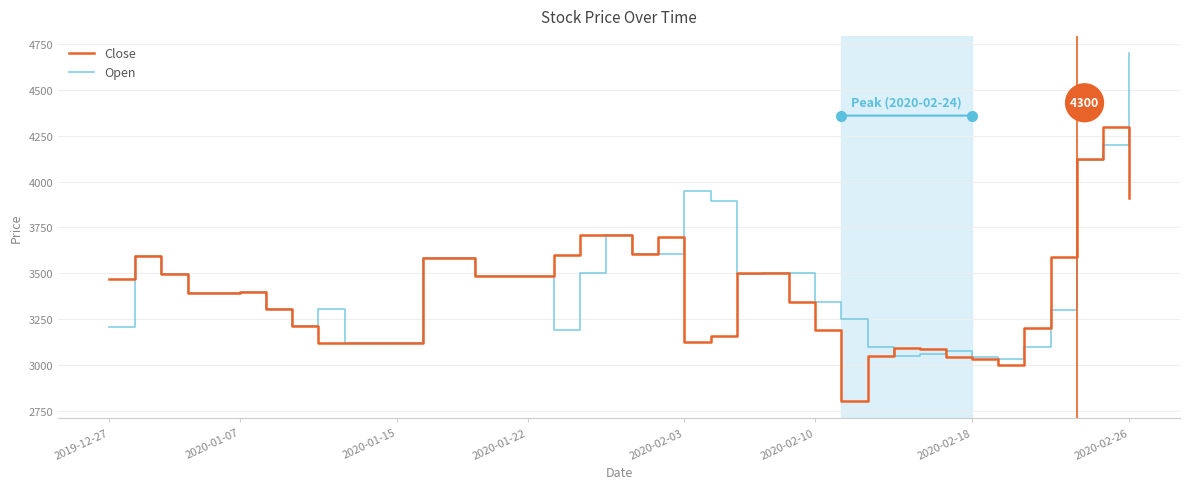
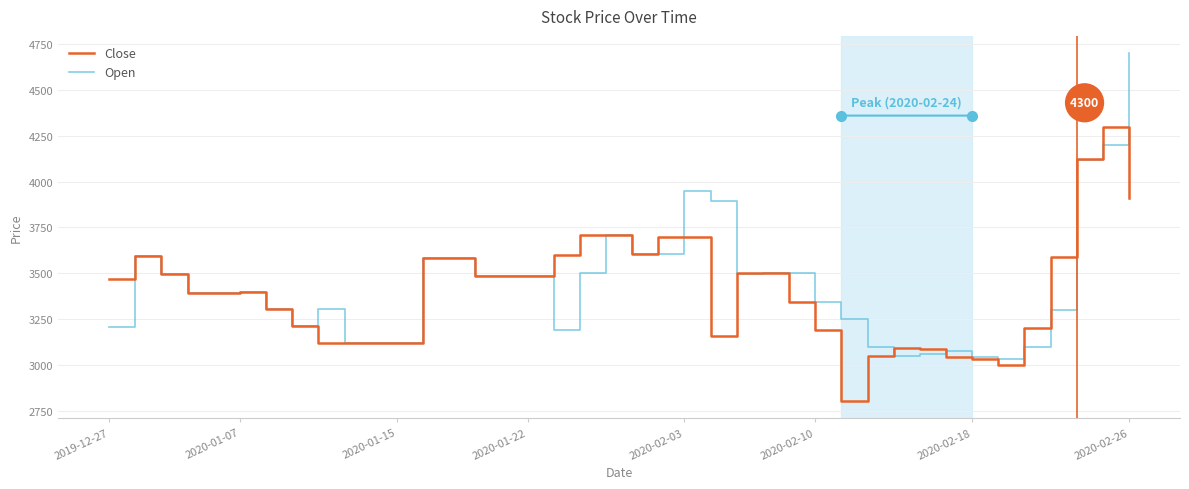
  {
    "Close": {
      "2019-12-27": 3470,
-     "2020-02-03": 3130,
+     "2020-02-03": 3700,
      "2020-02-10": 3190,
      "2020-02-26": 3910
    }
  }
